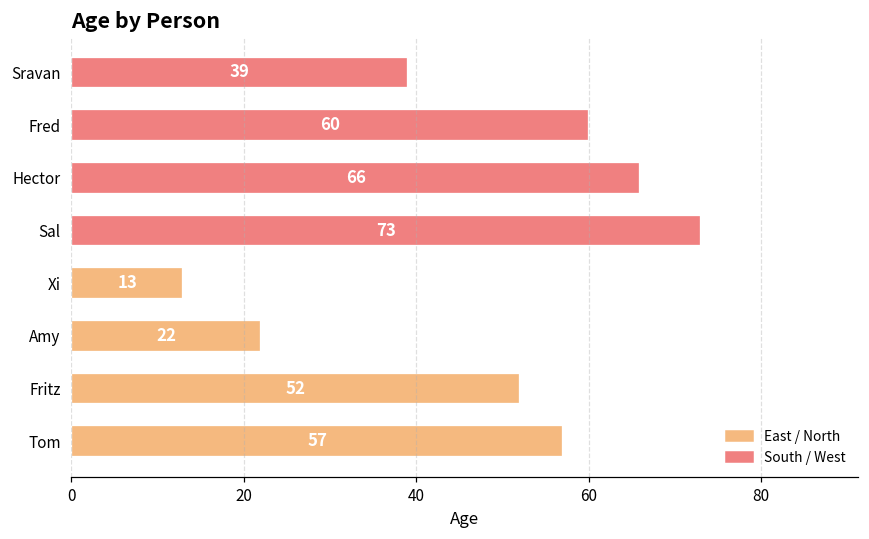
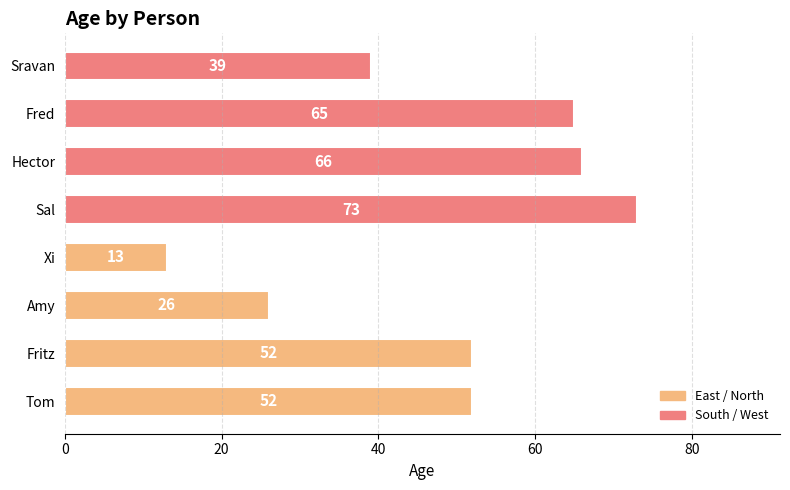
  {
    "Sravan": 39,
-   "Fred": 60,
+   "Fred": 65,
    "Hector": 66,
    "Sal": 73,
    "Xi": 13,
-   "Amy": 22,
+   "Amy": 26,
    "Fritz": 52,
-   "Tom": 57
+   "Tom": 52
  }
